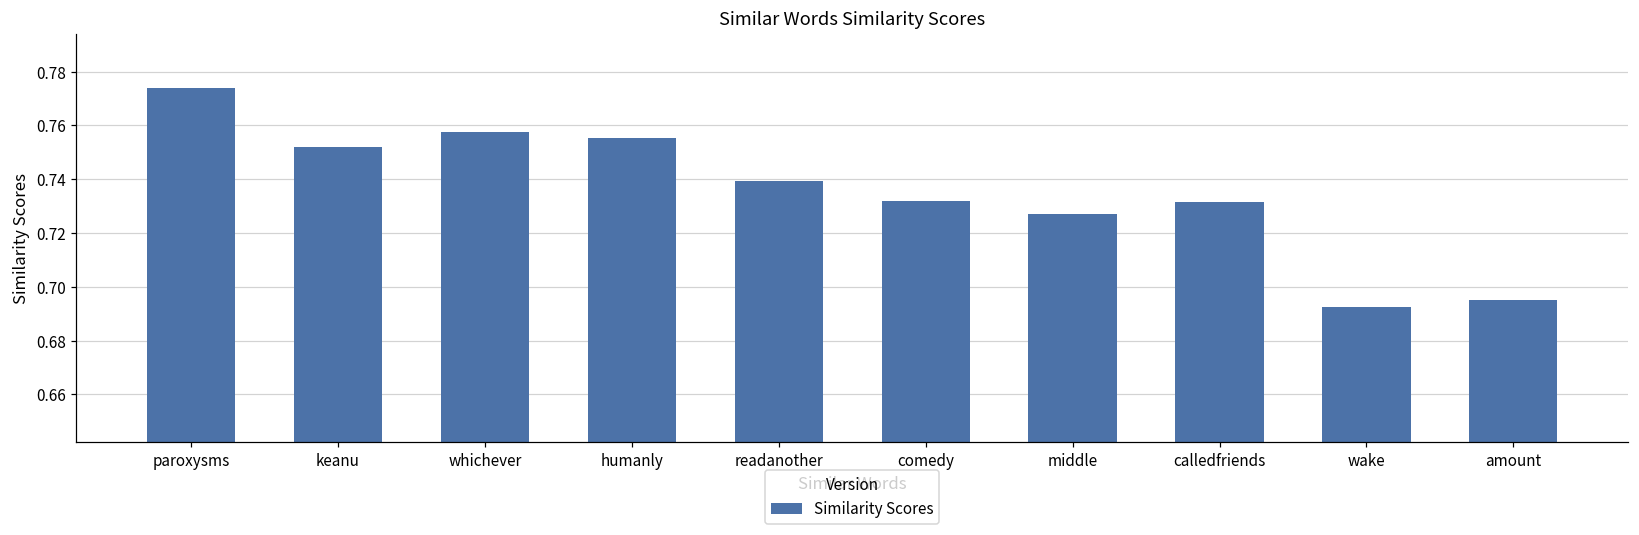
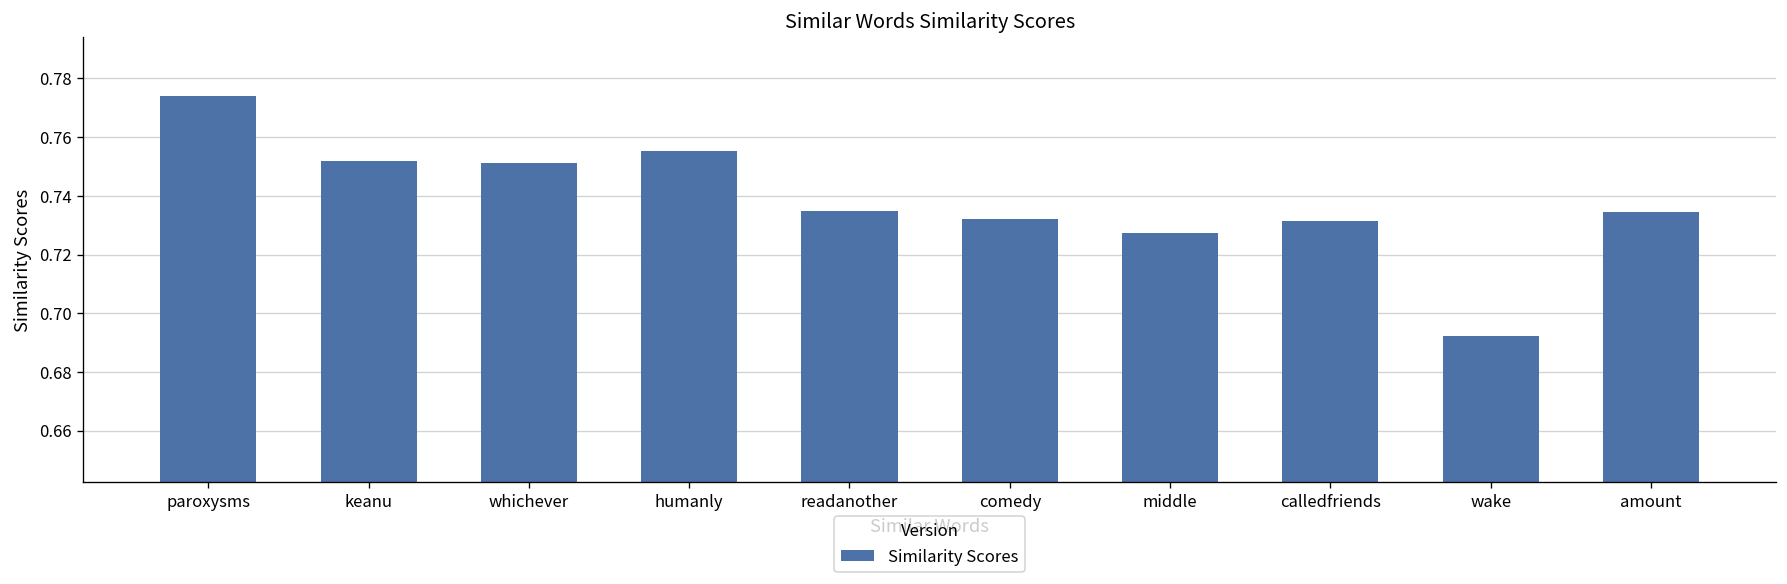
  {
    "paroxysms": 0.774,
    "keanu": 0.752,
-   "whichever": 0.757,
+   "whichever": 0.751,
    "humanly": 0.755,
-   "readanother": 0.739,
+   "readanother": 0.735,
    "comedy": 0.732,
    "middle": 0.727,
    "calledfriends": 0.731,
    "wake": 0.692,
-   "amount": 0.695
+   "amount": 0.735
  }
